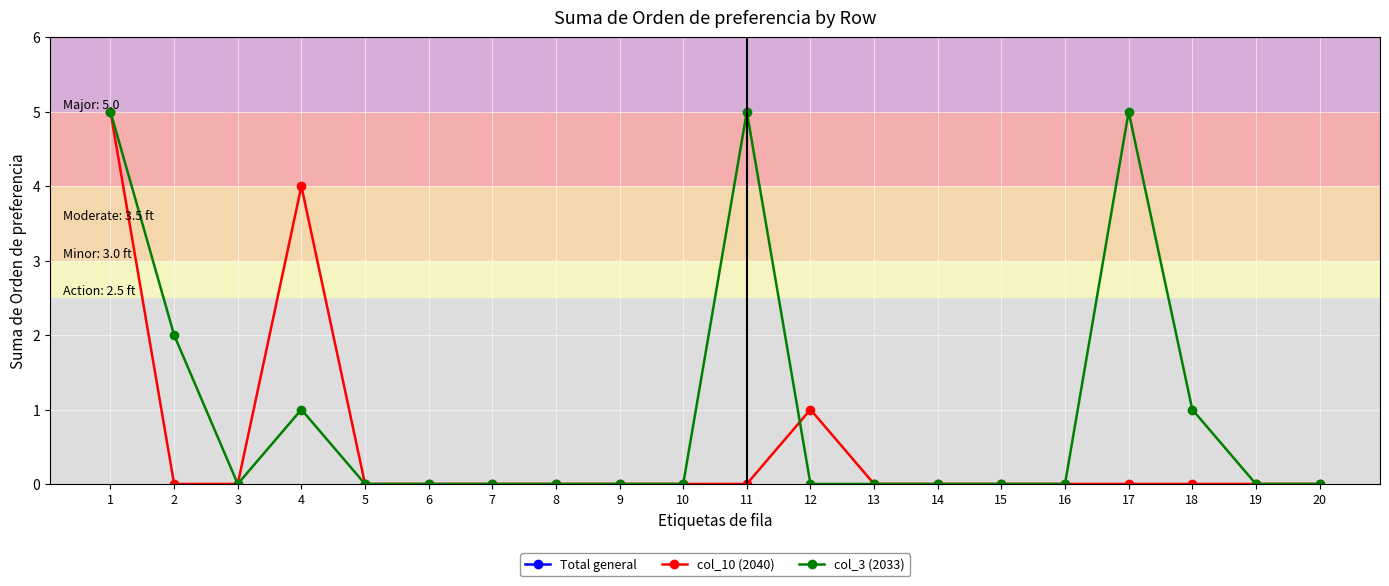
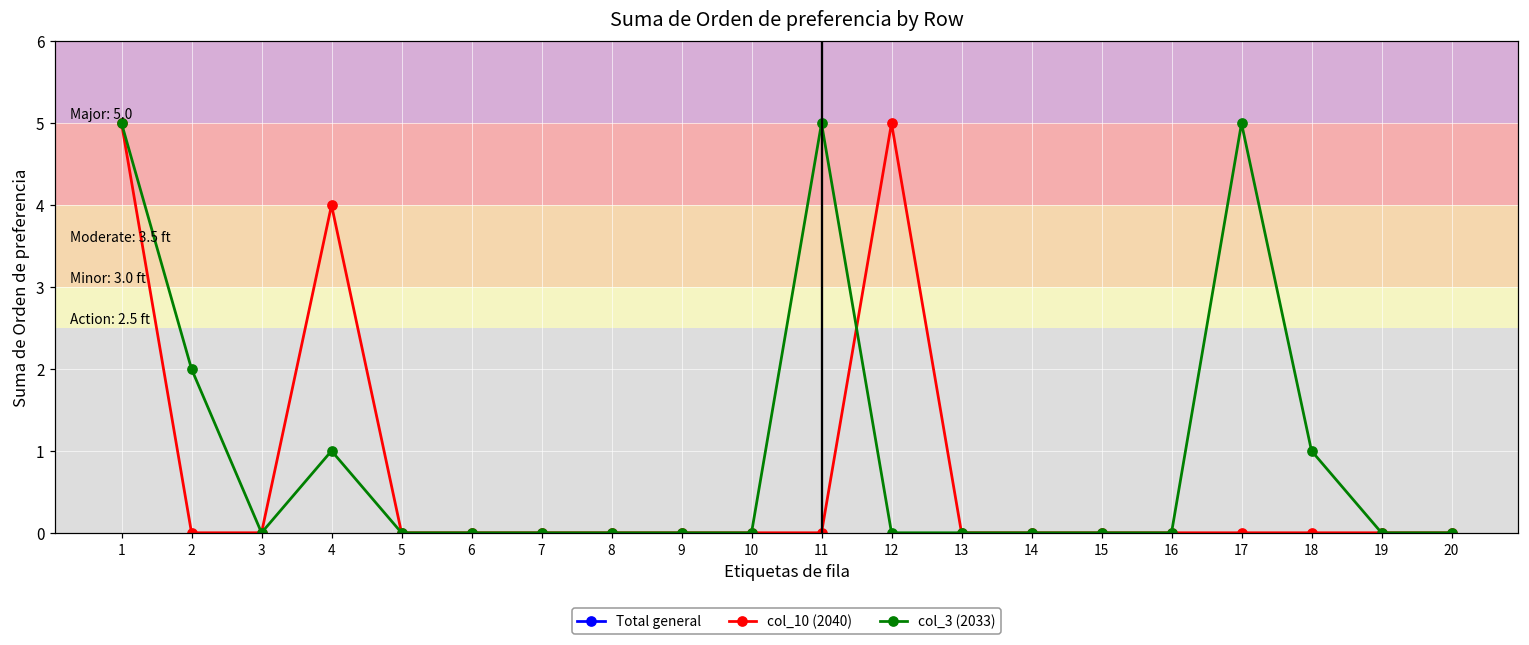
  {
    "col_10 (2040)": {
      "2": 0,
      "4": 4,
      "11": 0,
-     "12": 1,
+     "12": 5,
      "17": 0,
      "18": 0
    },
    "col_3 (2033)": {
      "2": 2,
      "4": 1,
      "11": 5,
      "12": 0,
      "17": 5,
      "18": 1
    }
  }
